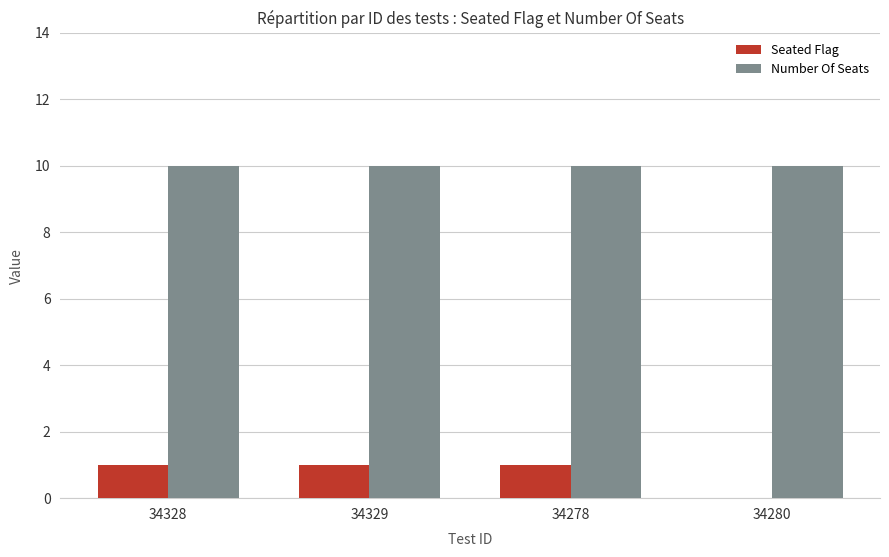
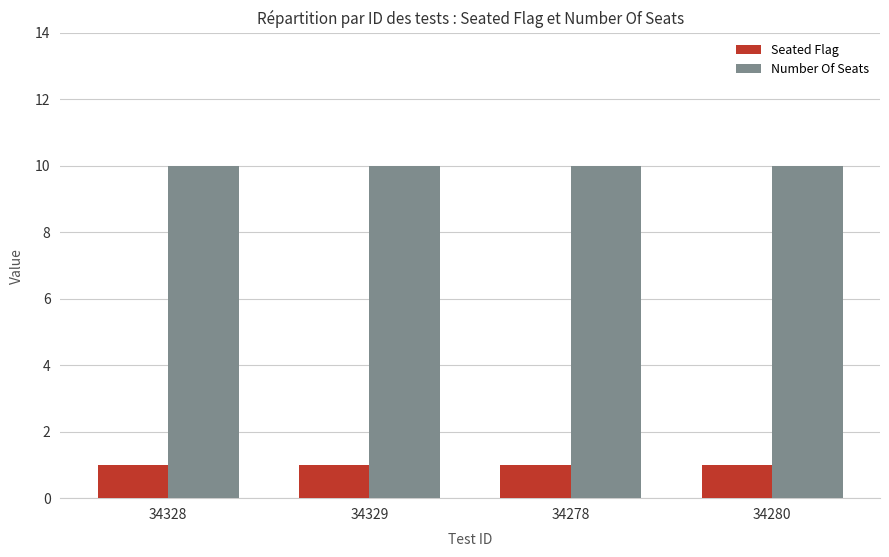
  {
    "Seated Flag": {
      "34328": 1,
      "34329": 1,
      "34278": 1,
-     "34280": 0
+     "34280": 1
    },
    "Number Of Seats": {
      "34328": 10,
      "34329": 10,
      "34278": 10,
      "34280": 10
    }
  }
